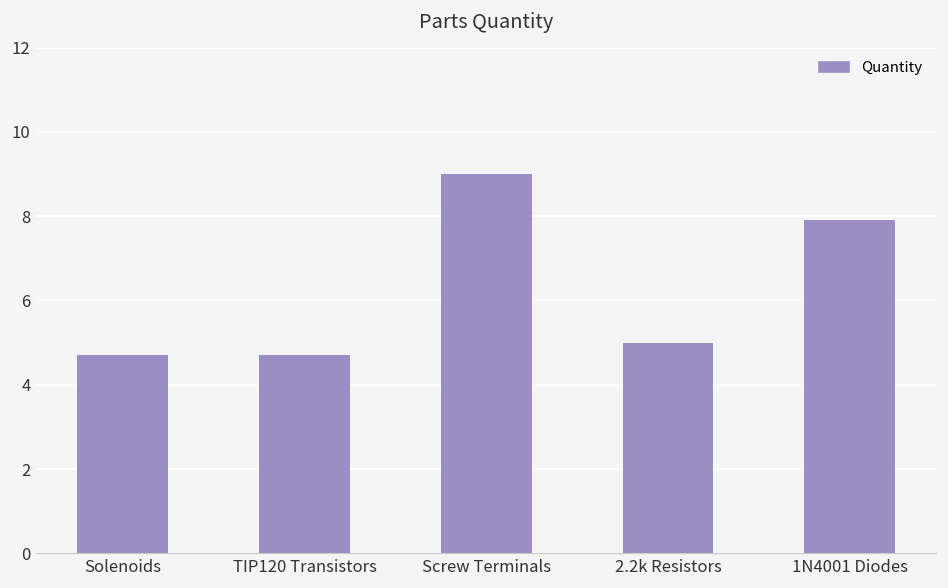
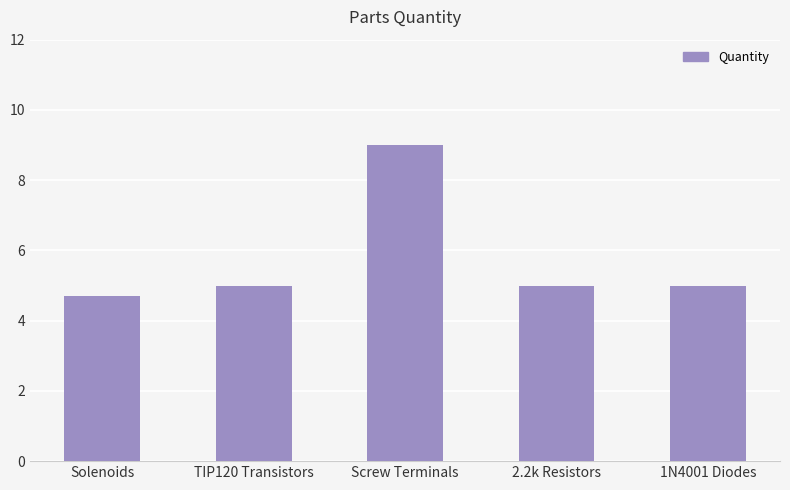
  {
    "Solenoids": 4.7,
-   "TIP120 Transistors": 4.7,
+   "TIP120 Transistors": 5.0,
    "Screw Terminals": 9.0,
    "2.2k Resistors": 5.0,
-   "1N4001 Diodes": 7.9
+   "1N4001 Diodes": 5.0
  }
